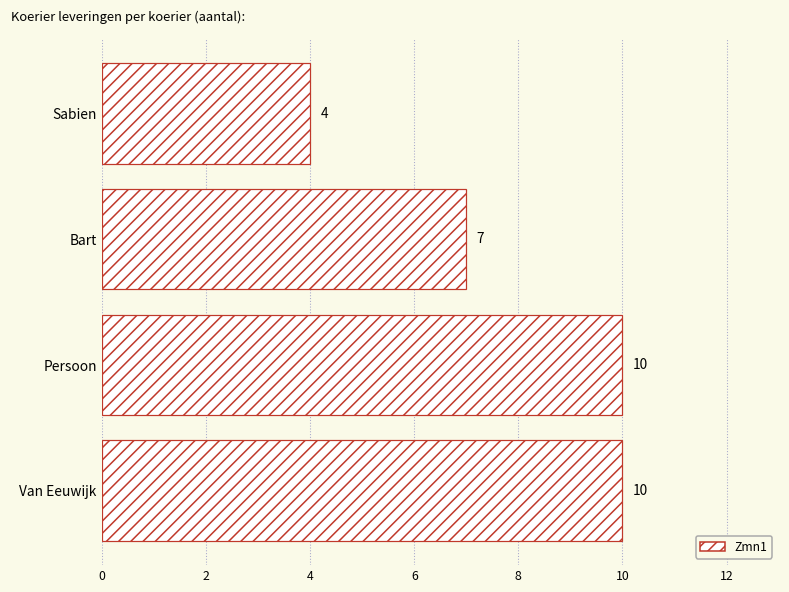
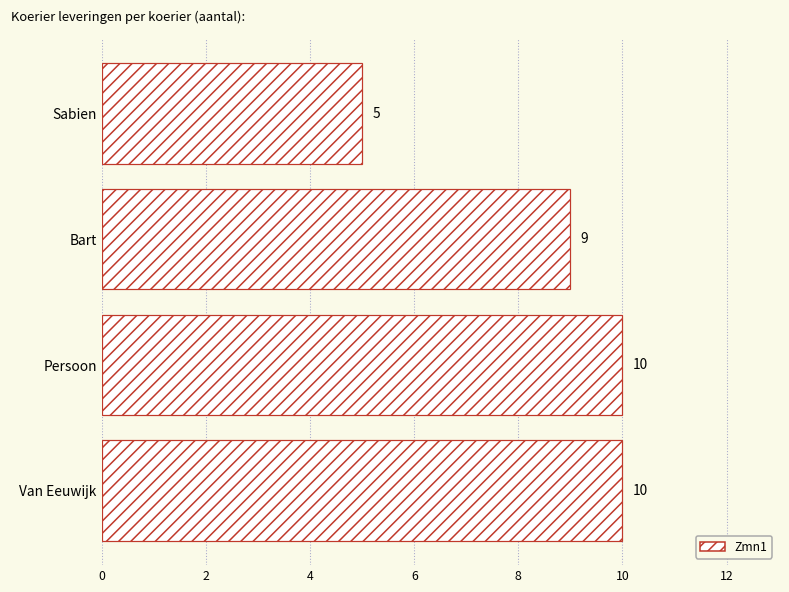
  {
-   "Sabien": 4,
-   "Bart": 7,
+   "Sabien": 5,
+   "Bart": 9,
    "Persoon": 10,
    "Van Eeuwijk": 10
  }
